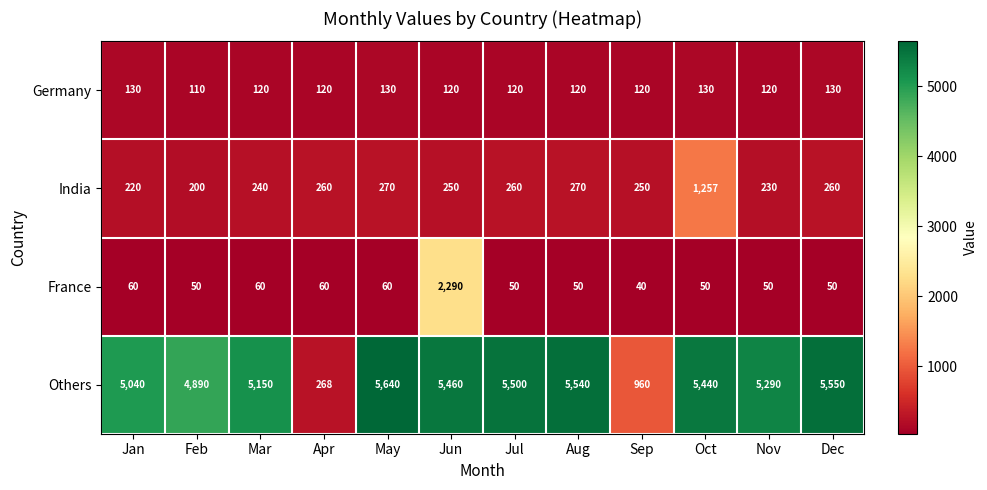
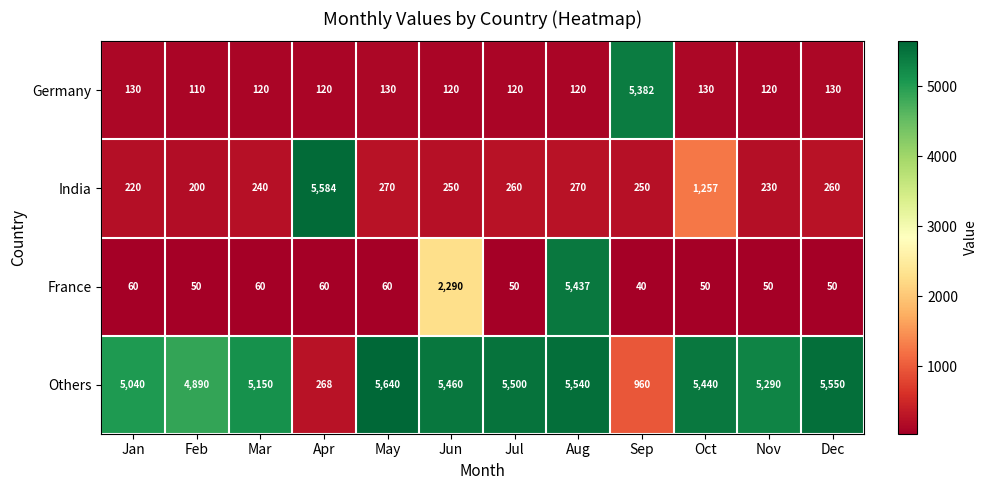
  {
    "Germany": {
      "Jan": "130",
      "Feb": "110",
      "Mar": "120",
      "Apr": "120",
      "May": "130",
      "Jun": "120",
      "Jul": "120",
      "Aug": "120",
-     "Sep": "120",
+     "Sep": "5,382",
      "Oct": "130",
      "Nov": "120",
      "Dec": "130"
    },
    "India": {
      "Jan": "220",
      "Feb": "200",
      "Mar": "240",
-     "Apr": "260",
+     "Apr": "5,584",
      "May": "270",
      "Jun": "250",
      "Jul": "260",
      "Aug": "270",
      "Sep": "250",
      "Oct": "1,257",
      "Nov": "230",
      "Dec": "260"
    },
    "France": {
      "Jan": "60",
      "Feb": "50",
      "Mar": "60",
      "Apr": "60",
      "May": "60",
      "Jun": "2,290",
      "Jul": "50",
-     "Aug": "50",
+     "Aug": "5,437",
      "Sep": "40",
      "Oct": "50",
      "Nov": "50",
      "Dec": "50"
    },
    "Others": {
      "Jan": "5,040",
      "Feb": "4,890",
      "Mar": "5,150",
      "Apr": "268",
      "May": "5,640",
      "Jun": "5,460",
      "Jul": "5,500",
      "Aug": "5,540",
      "Sep": "960",
      "Oct": "5,440",
      "Nov": "5,290",
      "Dec": "5,550"
    }
  }
